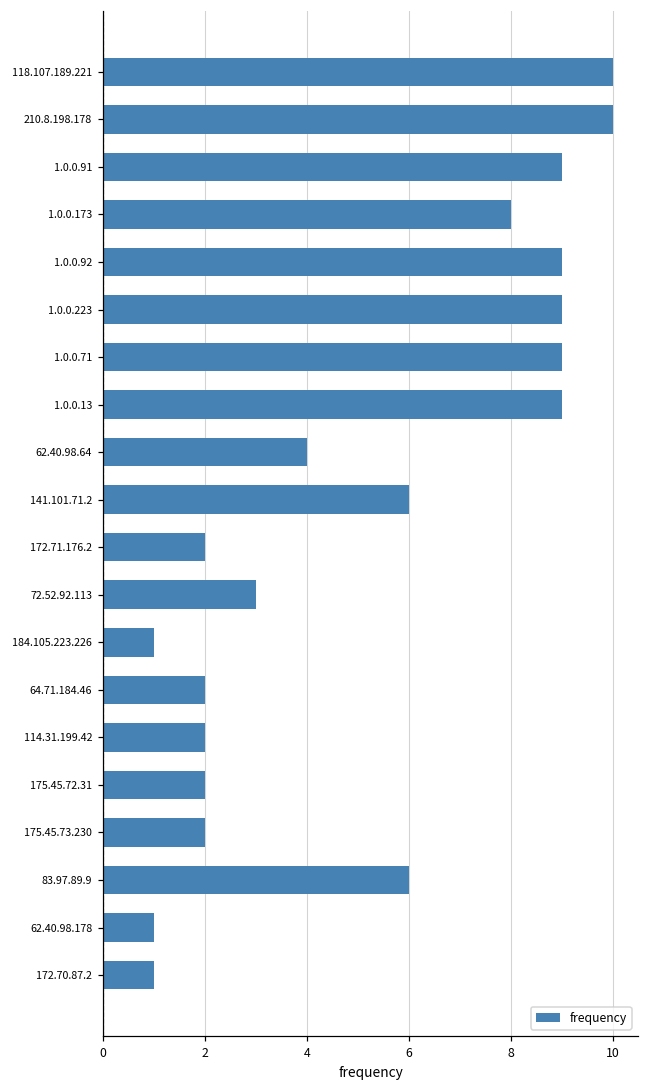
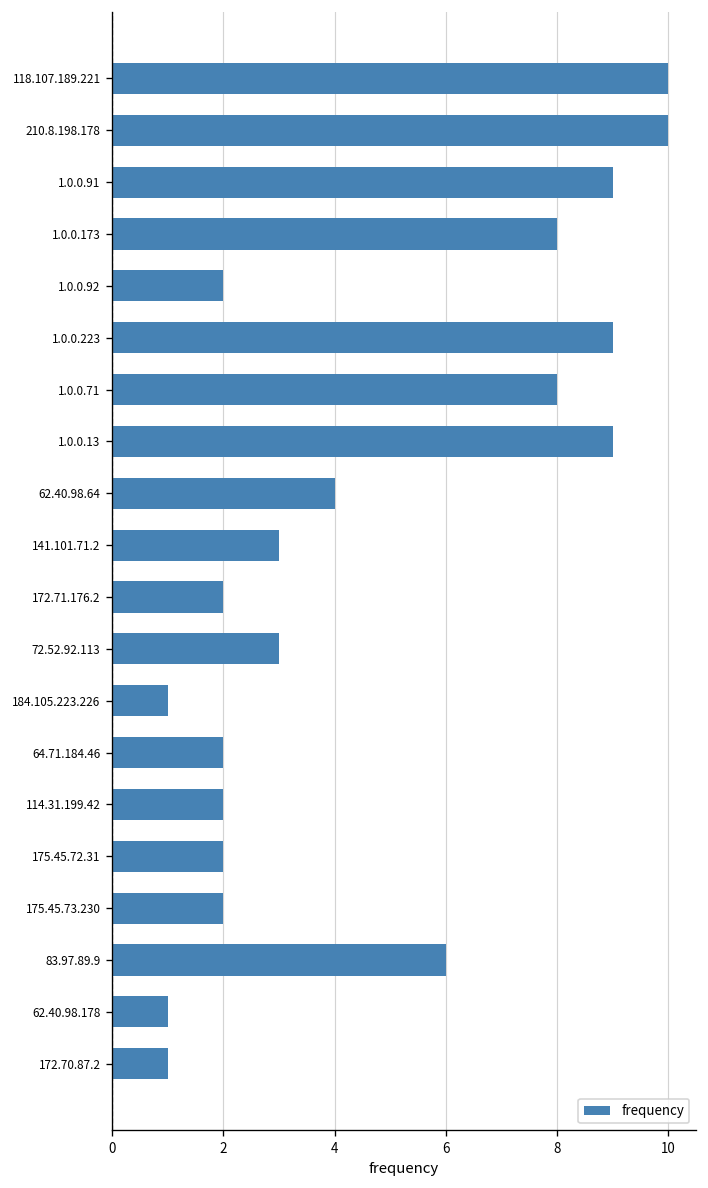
  {
    "118.107.189.221": 10,
    "210.8.198.178": 10,
    "1.0.0.91": 9,
    "1.0.0.173": 8,
-   "1.0.0.92": 9,
+   "1.0.0.92": 2,
    "1.0.0.223": 9,
-   "1.0.0.71": 9,
+   "1.0.0.71": 8,
    "1.0.0.13": 9,
    "62.40.98.64": 4,
-   "141.101.71.2": 6,
+   "141.101.71.2": 3,
    "172.71.176.2": 2,
    "72.52.92.113": 3,
    "184.105.223.226": 1,
    "64.71.184.46": 2,
    "114.31.199.42": 2,
    "175.45.72.31": 2,
    "175.45.73.230": 2,
    "83.97.89.9": 6,
    "62.40.98.178": 1,
    "172.70.87.2": 1
  }
